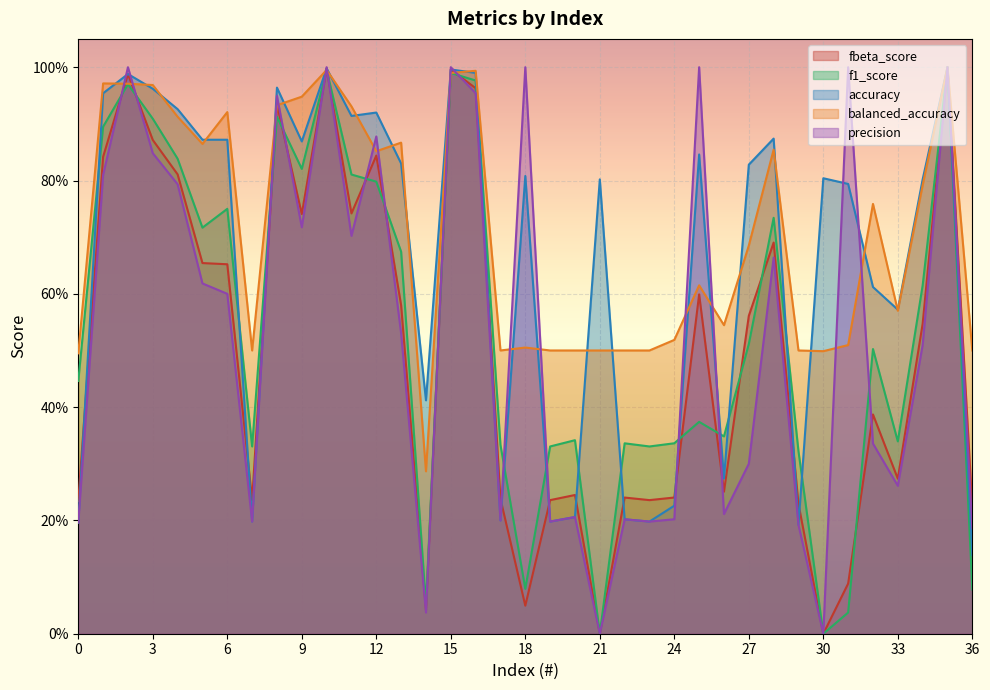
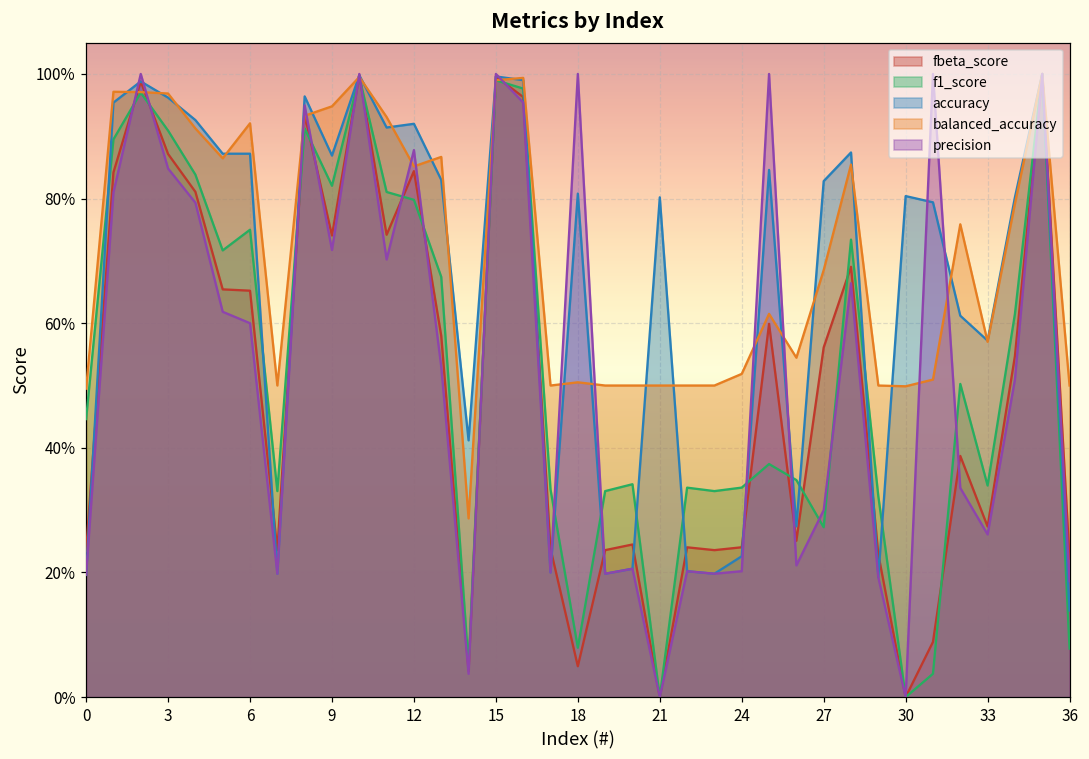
  {
    "f1_score": {
      "0": "45%",
      "3": "91%",
      "6": "75%",
      "9": "82%",
      "12": "80%",
      "18": "8%",
      "24": "34%",
-     "27": "51%",
+     "27": "27%",
      "33": "34%",
      "36": "8%"
    },
    "accuracy": {
      "3": "96%",
      "6": "87%",
      "9": "87%",
      "12": "92%",
      "18": "81%",
      "21": "80%",
      "24": "23%",
      "27": "83%",
      "30": "80%",
      "36": "14%"
    },
    "precision": {
      "3": "85%",
      "6": "60%",
      "9": "72%",
      "12": "88%",
      "18": "100%",
      "24": "20%",
      "27": "30%",
      "33": "26%",
      "36": "19%"
    }
  }
